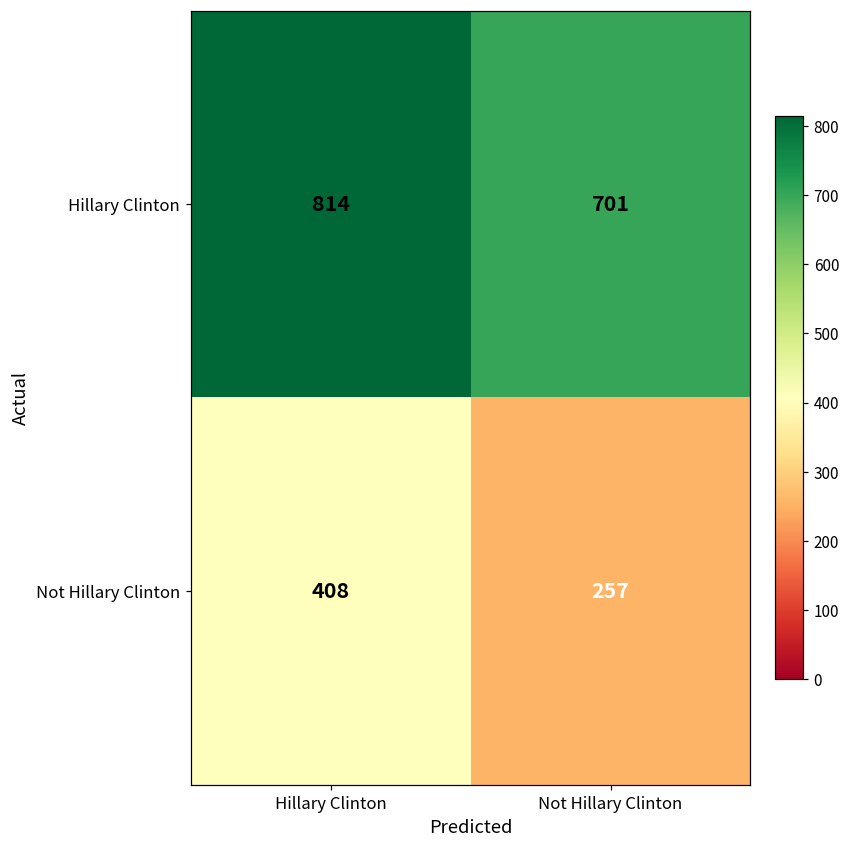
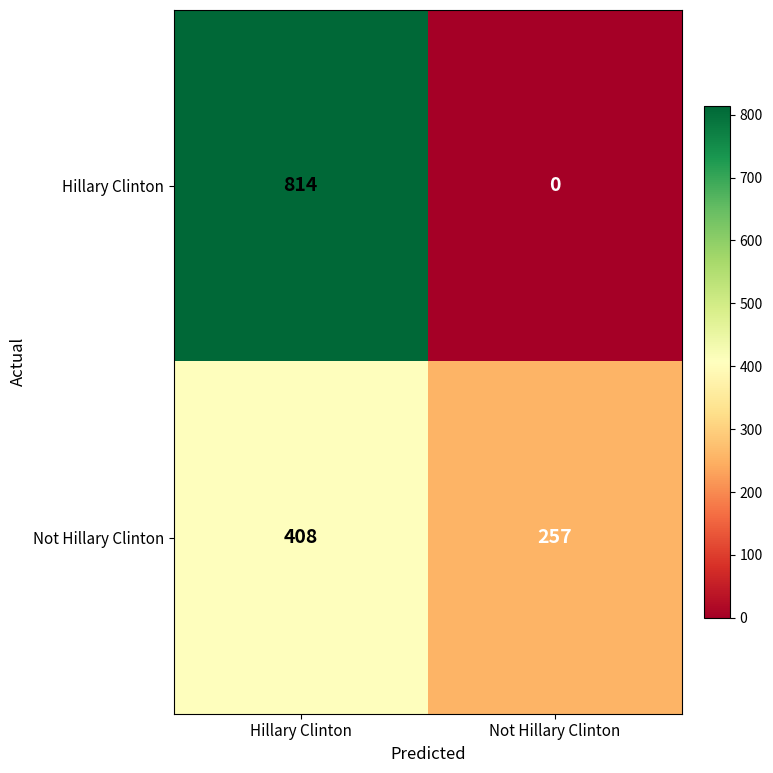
  {
    "Hillary Clinton": {
      "Hillary Clinton": 814,
-     "Not Hillary Clinton": 701
+     "Not Hillary Clinton": 0
    },
    "Not Hillary Clinton": {
      "Hillary Clinton": 408,
      "Not Hillary Clinton": 257
    }
  }
